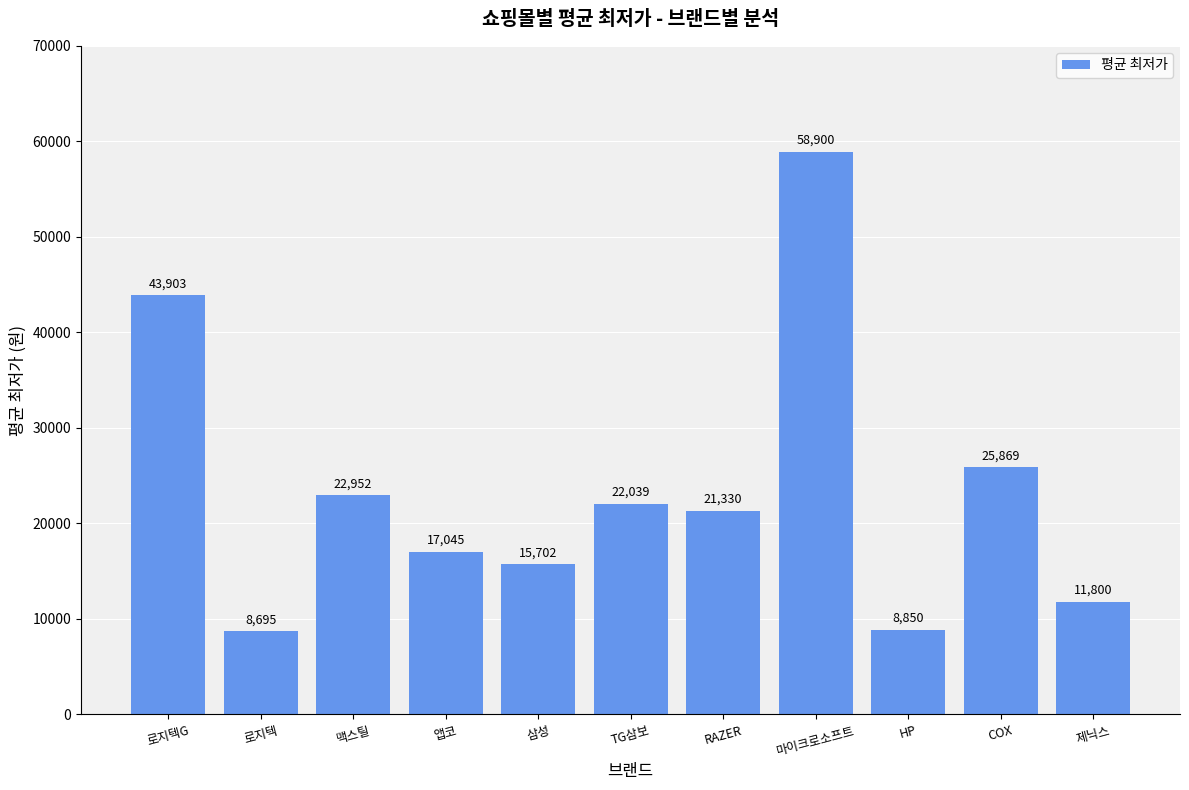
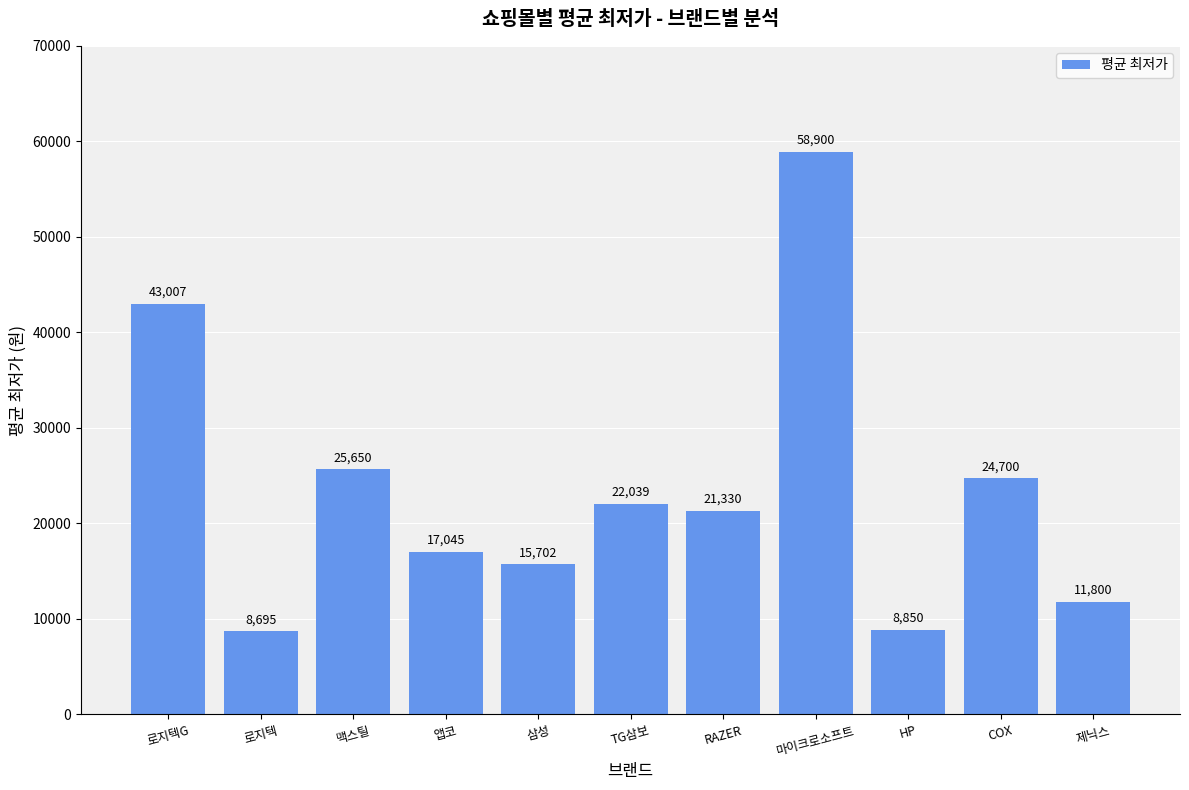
  {
-   "로지텍G": "43,903",
+   "로지텍G": "43,007",
    "로지텍": "8,695",
-   "맥스틸": "22,952",
+   "맥스틸": "25,650",
    "앱코": "17,045",
    "삼성": "15,702",
    "TG삼보": "22,039",
    "RAZER": "21,330",
    "마이크로소프트": "58,900",
    "HP": "8,850",
-   "COX": "25,869",
+   "COX": "24,700",
    "제닉스": "11,800"
  }
